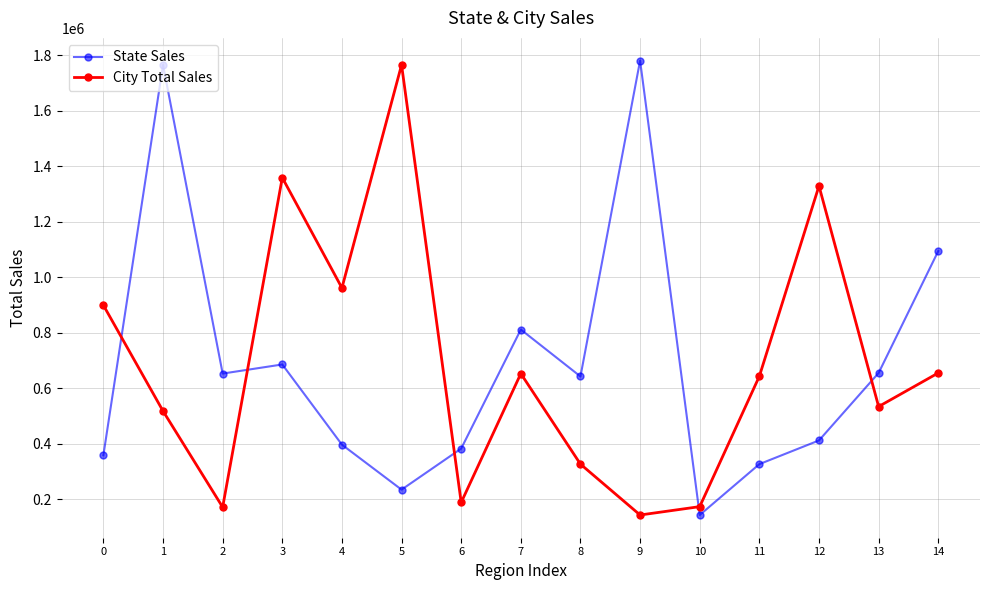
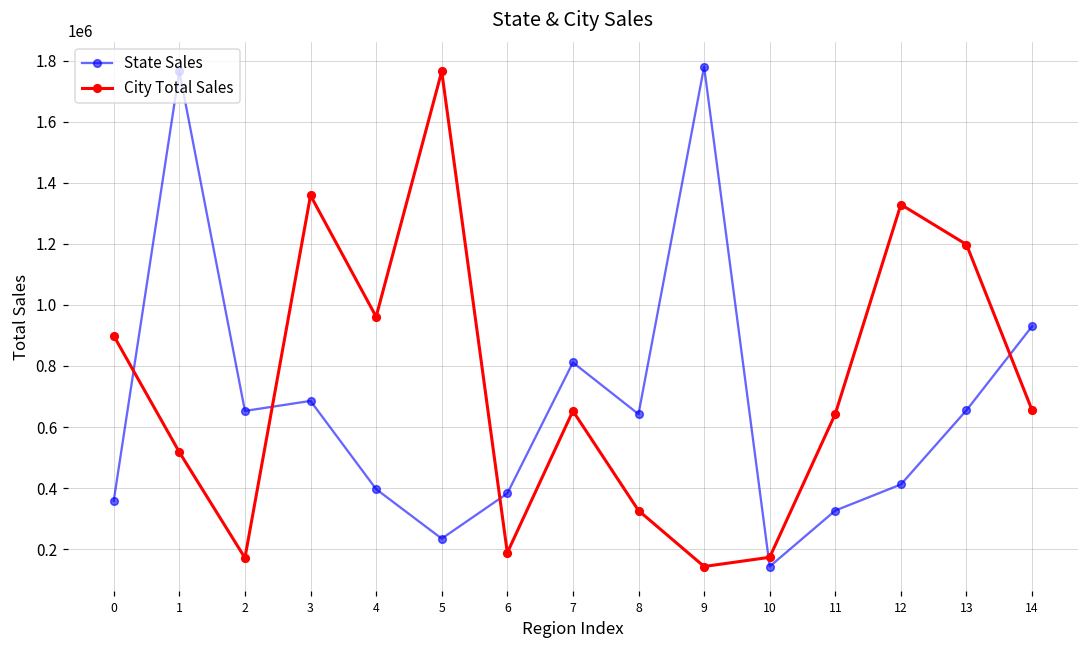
  {
    "State Sales": {
      "0": 360000,
      "2": 650000,
      "3": 690000,
      "4": 400000,
      "5": 230000,
      "6": 380000,
      "7": 810000,
      "8": 640000,
      "9": 1780000,
      "10": 140000,
      "11": 330000,
      "12": 410000,
      "13": 660000,
-     "14": 1090000
+     "14": 930000
    },
    "City Total Sales": {
      "0": 900000,
      "1": 520000,
      "2": 170000,
      "3": 1360000,
      "4": 960000,
      "5": 1760000,
      "6": 190000,
      "7": 650000,
      "8": 330000,
      "9": 140000,
      "10": 170000,
      "11": 640000,
      "12": 1330000,
-     "13": 530000,
+     "13": 1200000,
      "14": 660000
    }
  }
